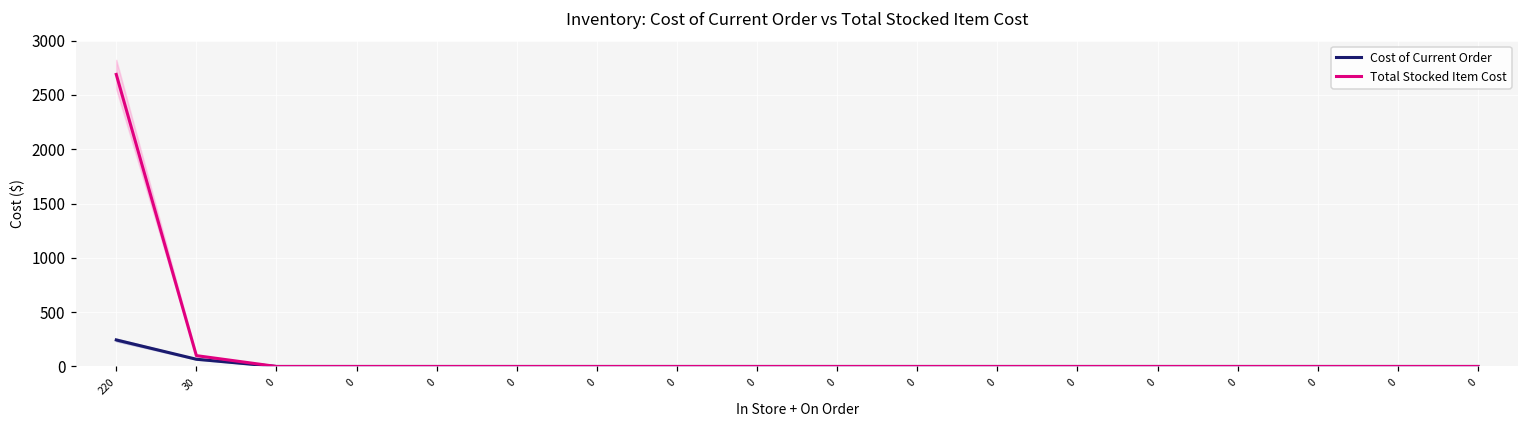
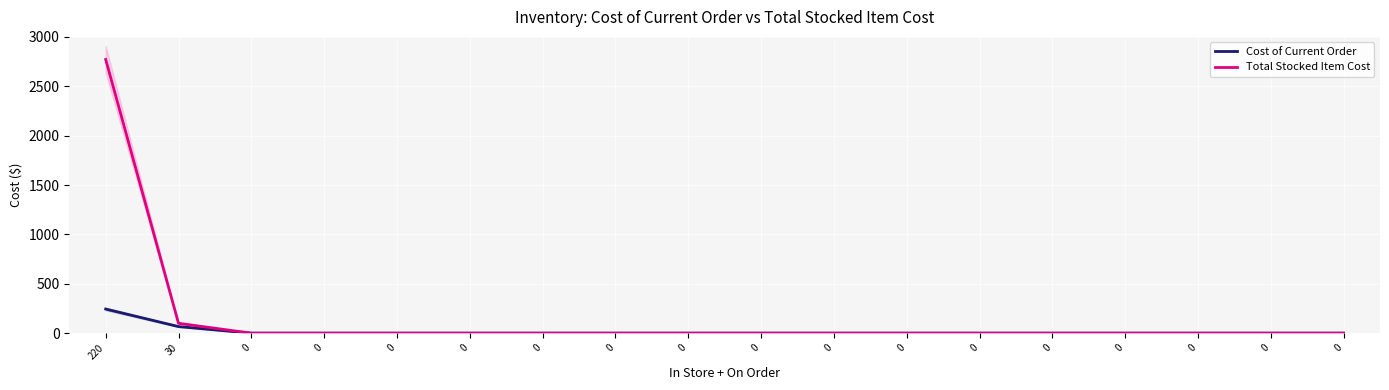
  {
    "Total Stocked Item Cost": {
-     "220": 2700
+     "220": 2800
    }
  }
